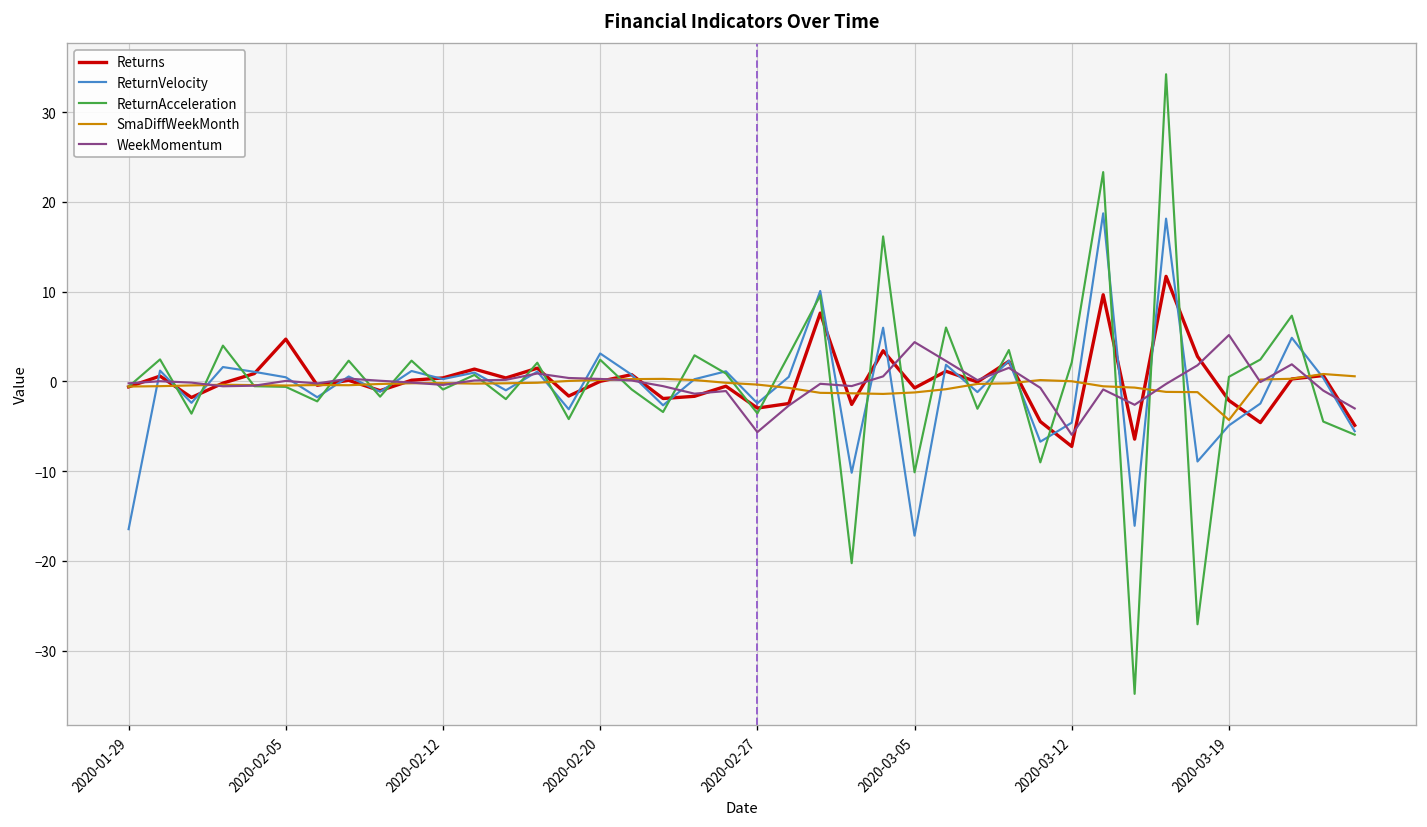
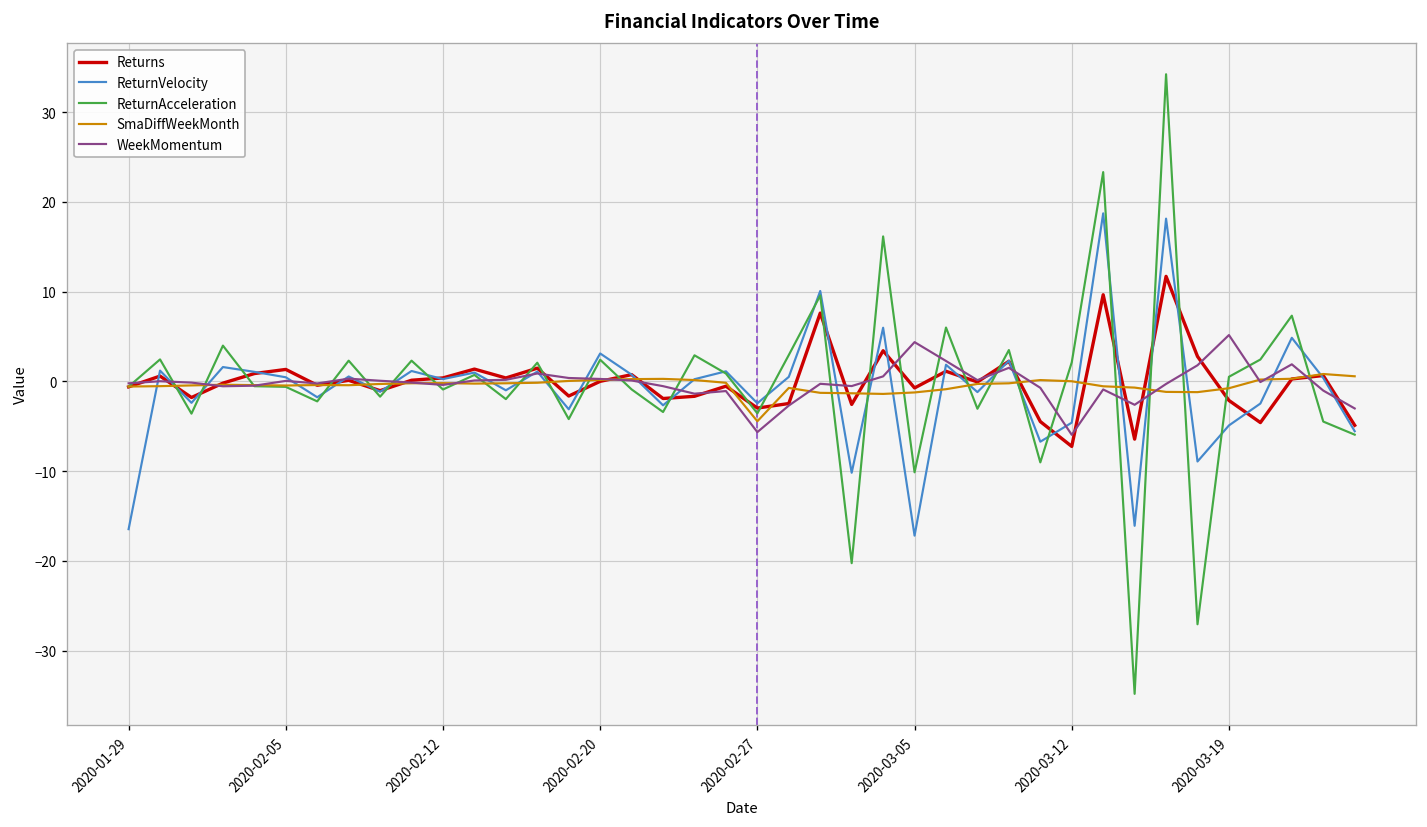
  {
    "Returns": {
-     "2020-02-05": 5,
+     "2020-02-05": 1,
      "2020-02-27": -3,
      "2020-03-05": -1,
      "2020-03-12": -7,
      "2020-03-19": -2
    },
    "ReturnVelocity": {
      "2020-01-29": -16,
      "2020-02-05": 0,
      "2020-02-20": 3,
      "2020-02-27": -2,
      "2020-03-05": -17,
      "2020-03-12": -5,
      "2020-03-19": -5
    },
    "ReturnAcceleration": {
      "2020-02-12": -1,
      "2020-02-20": 2,
      "2020-02-27": -4,
      "2020-03-05": -10,
      "2020-03-12": 2,
      "2020-03-19": 1
    },
    "SmaDiffWeekMonth": {
-     "2020-02-27": 0,
+     "2020-02-27": -4,
      "2020-03-05": -1,
      "2020-03-12": 0,
-     "2020-03-19": -4
+     "2020-03-19": -1
    },
    "WeekMomentum": {
      "2020-01-29": 0,
      "2020-02-05": 0,
      "2020-02-27": -6,
      "2020-03-05": 4,
      "2020-03-12": -6,
      "2020-03-19": 5
    }
  }
